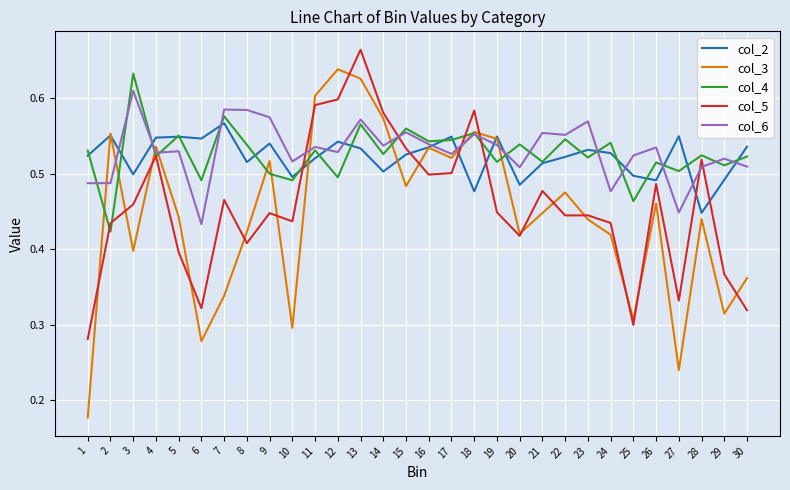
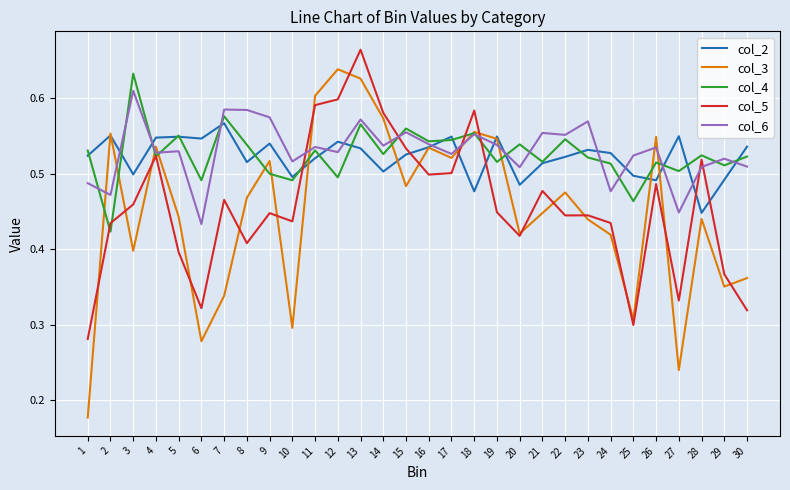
  {
    "col_2": {
      "1": 0.52,
      "3": 0.50,
      "4": 0.55,
      "6": 0.55,
      "7": 0.57,
      "8": 0.52,
      "9": 0.54,
      "10": 0.50,
      "11": 0.52,
      "12": 0.54,
      "13": 0.53,
      "14": 0.50,
      "15": 0.53,
      "17": 0.55,
      "18": 0.48,
      "20": 0.49,
      "22": 0.52,
      "23": 0.53,
      "24": 0.53,
      "25": 0.50,
      "26": 0.49,
      "27": 0.55,
      "28": 0.45,
      "29": 0.49,
      "30": 0.54
    },
    "col_3": {
      "1": 0.18,
      "3": 0.40,
      "4": 0.54,
      "5": 0.44,
      "6": 0.28,
      "7": 0.34,
-     "8": 0.42,
+     "8": 0.47,
      "9": 0.52,
      "10": 0.30,
      "11": 0.60,
      "12": 0.64,
      "13": 0.63,
      "14": 0.57,
      "15": 0.48,
      "17": 0.52,
      "21": 0.45,
      "22": 0.47,
      "23": 0.44,
      "24": 0.42,
      "25": 0.31,
-     "26": 0.46,
+     "26": 0.55,
      "27": 0.24,
      "28": 0.44,
-     "29": 0.31,
+     "29": 0.35,
      "30": 0.36
    },
    "col_4": {
      "1": 0.53,
      "2": 0.42,
      "3": 0.63,
      "6": 0.49,
      "7": 0.58,
      "8": 0.54,
      "9": 0.50,
      "10": 0.49,
      "11": 0.53,
      "12": 0.49,
      "13": 0.57,
      "14": 0.53,
      "15": 0.56,
      "16": 0.54,
      "17": 0.54,
      "19": 0.52,
      "20": 0.54,
      "22": 0.55,
      "23": 0.52,
-     "24": 0.54,
+     "24": 0.51,
      "25": 0.46,
      "26": 0.51,
      "27": 0.50,
      "28": 0.52,
      "29": 0.51,
      "30": 0.52
    },
    "col_5": {
      "1": 0.28,
      "2": 0.43,
      "3": 0.46,
      "5": 0.40,
      "6": 0.32,
      "7": 0.47,
      "8": 0.41,
      "9": 0.45,
      "10": 0.44,
      "11": 0.59,
      "12": 0.60,
      "13": 0.66,
      "14": 0.58,
      "15": 0.53,
      "16": 0.50,
      "17": 0.50,
      "18": 0.58,
      "19": 0.45,
      "21": 0.48,
      "22": 0.44,
      "23": 0.44,
      "24": 0.43,
      "25": 0.30,
      "26": 0.49,
      "27": 0.33,
      "28": 0.52,
      "29": 0.37,
      "30": 0.32
    },
    "col_6": {
      "1": 0.49,
-     "2": 0.49,
+     "2": 0.47,
      "3": 0.61,
      "4": 0.53,
      "5": 0.53,
      "6": 0.43,
      "7": 0.58,
      "8": 0.58,
      "9": 0.57,
      "10": 0.52,
      "11": 0.54,
      "12": 0.53,
      "13": 0.57,
      "14": 0.54,
      "15": 0.55,
      "16": 0.54,
      "17": 0.53,
      "19": 0.54,
      "20": 0.51,
      "21": 0.55,
      "22": 0.55,
      "23": 0.57,
      "24": 0.48,
      "25": 0.52,
      "26": 0.53,
      "27": 0.45,
      "28": 0.51,
      "29": 0.52,
      "30": 0.51
    }
  }
